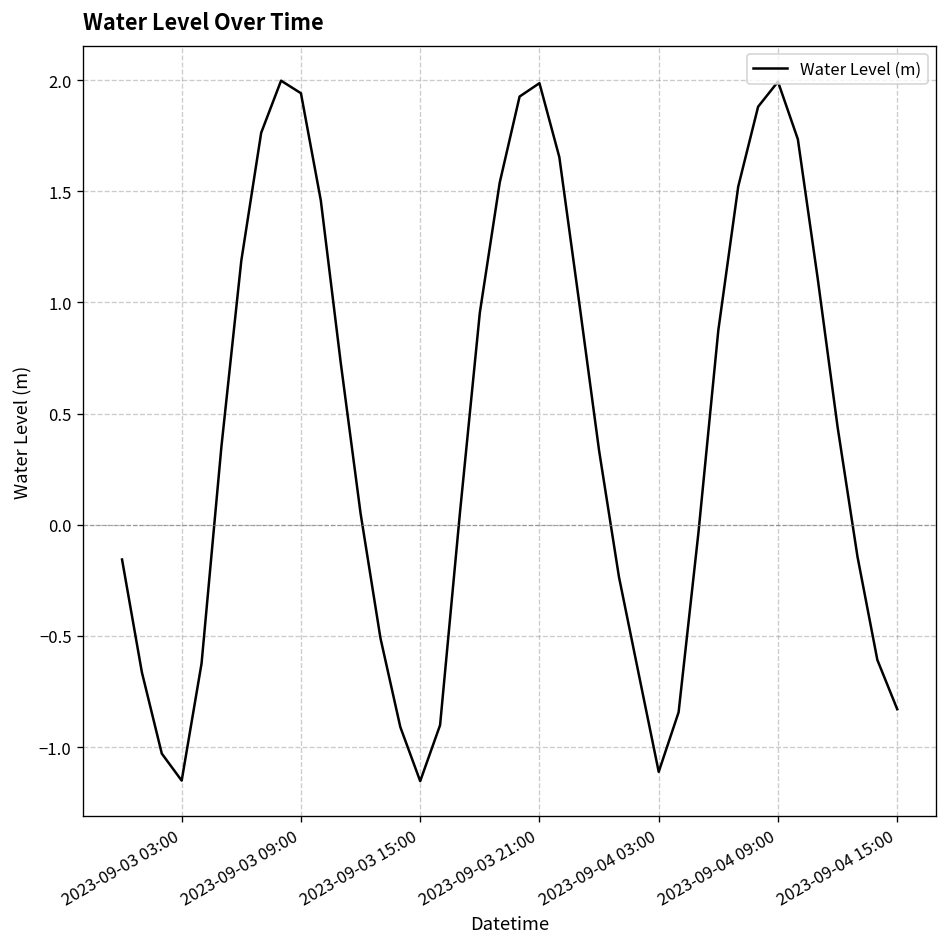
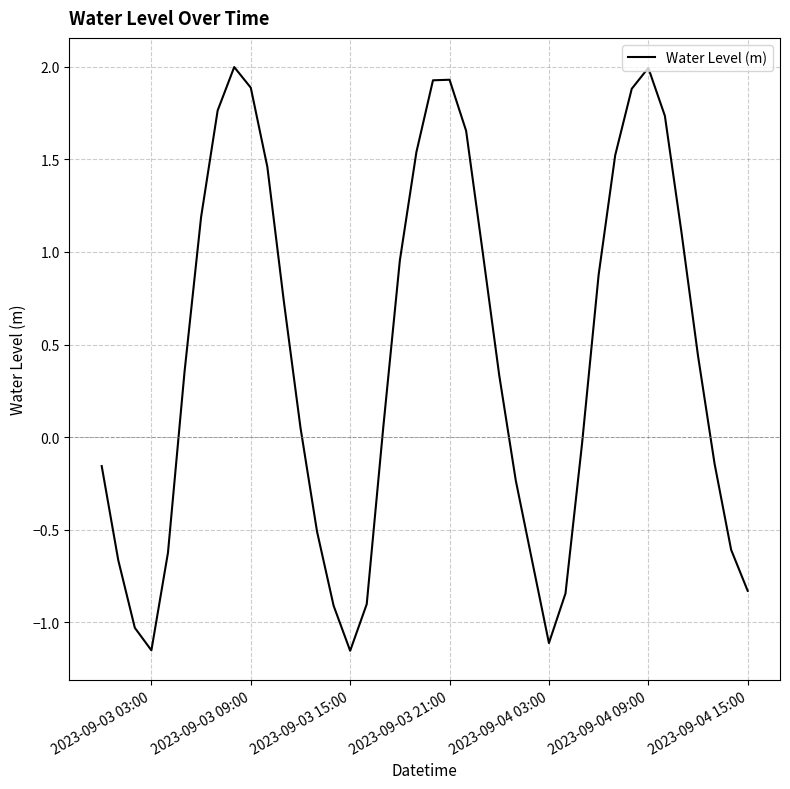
  {
    "2023-09-03 03:00": -1.15,
-   "2023-09-03 09:00": 1.94,
+   "2023-09-03 09:00": 1.89,
    "2023-09-03 15:00": -1.15,
-   "2023-09-03 21:00": 1.99,
+   "2023-09-03 21:00": 1.93,
    "2023-09-04 03:00": -1.11,
    "2023-09-04 15:00": -0.83
  }
